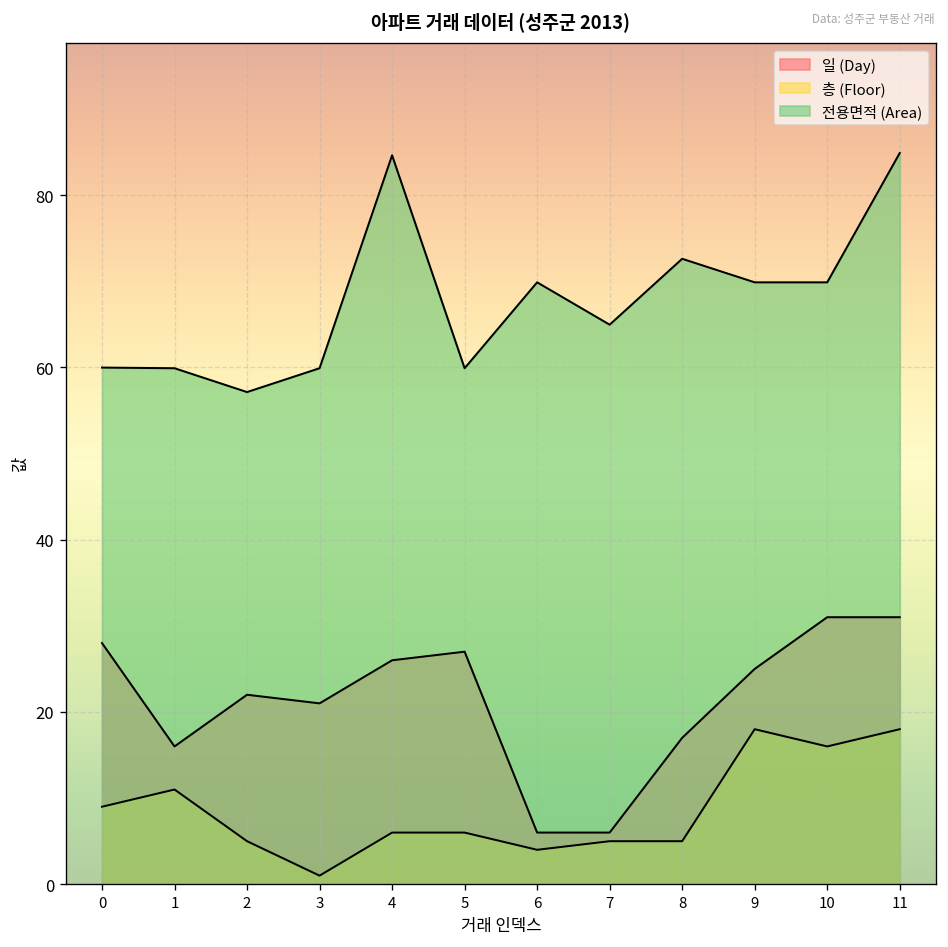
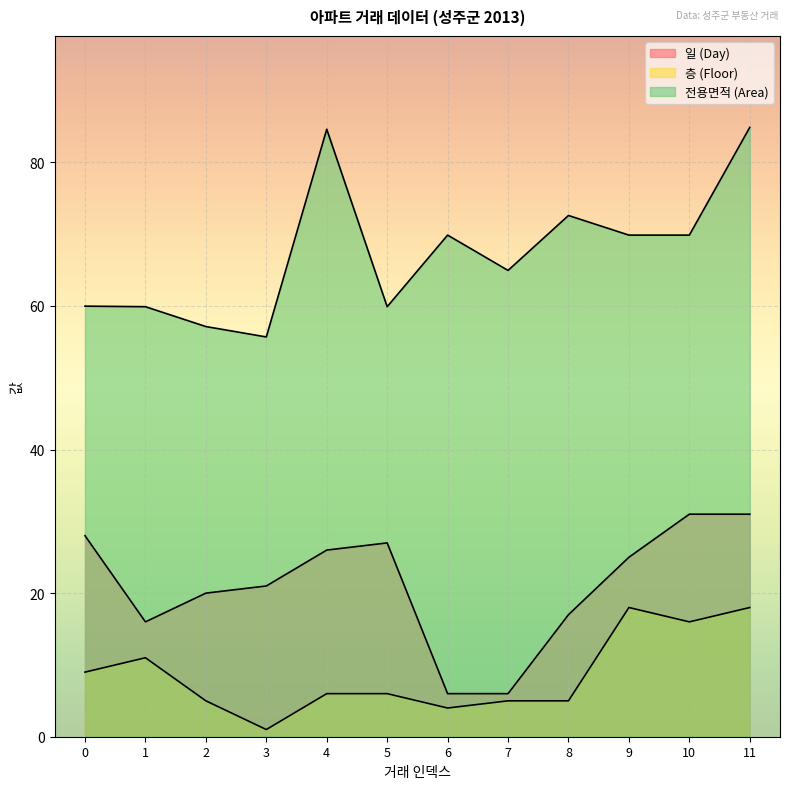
  {
    "일 (Day)": {
      "0": 28,
      "1": 16,
-     "2": 22,
+     "2": 20,
      "3": 21,
      "4": 26,
      "5": 27,
      "6": 6,
      "7": 6,
      "8": 17,
      "9": 25,
      "10": 31,
      "11": 31
    },
    "층 (Floor)": {
      "0": 9,
      "1": 11,
      "2": 5,
      "3": 1,
      "4": 6,
      "5": 6,
      "6": 4,
      "7": 5,
      "8": 5,
      "9": 18,
      "10": 16,
      "11": 18
    },
    "전용면적 (Area)": {
      "0": 60,
      "1": 60,
      "2": 57,
-     "3": 60,
+     "3": 56,
      "4": 85,
      "5": 60,
      "6": 70,
      "7": 65,
      "8": 73,
      "9": 70,
      "10": 70,
      "11": 85
    }
  }
